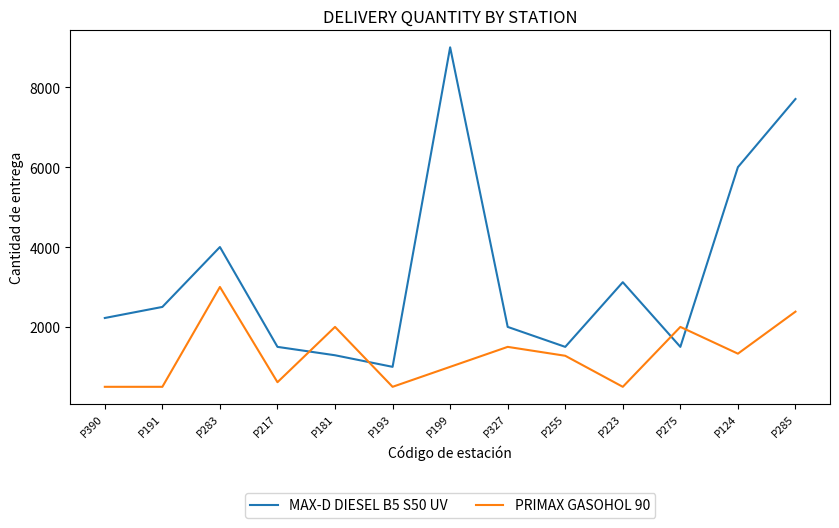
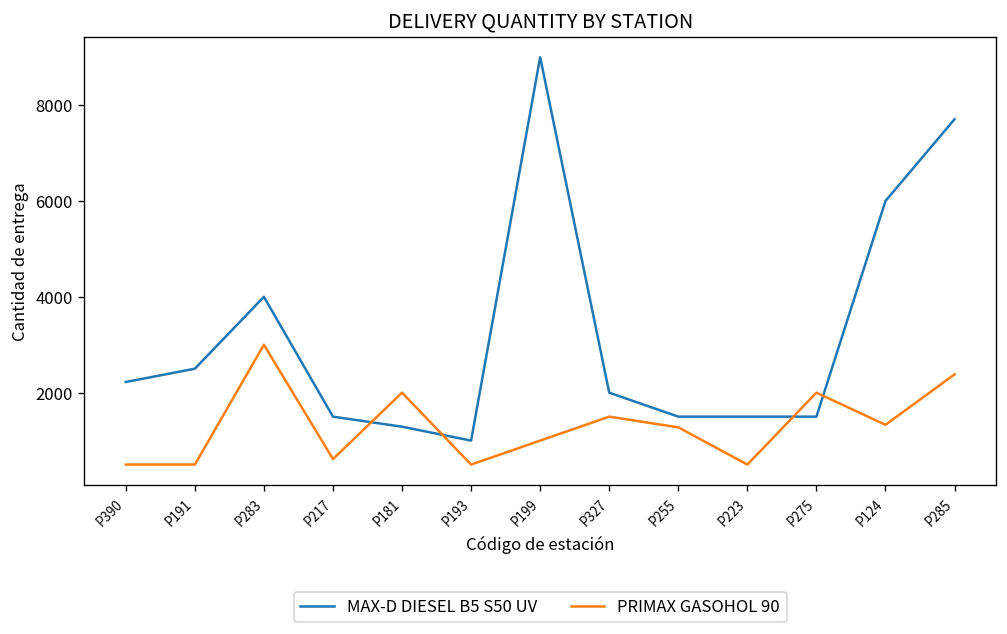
  {
    "MAX-D DIESEL B5 S50 UV": {
      "P390": 2200,
      "P191": 2500,
      "P283": 4000,
      "P217": 1500,
      "P181": 1300,
      "P193": 1000,
      "P199": 9000,
      "P327": 2000,
      "P255": 1500,
-     "P223": 3100,
+     "P223": 1500,
      "P275": 1500,
      "P124": 6000,
      "P285": 7700
    },
    "PRIMAX GASOHOL 90": {
      "P390": 500,
      "P191": 500,
      "P283": 3000,
      "P217": 600,
      "P181": 2000,
      "P193": 500,
      "P199": 1000,
      "P327": 1500,
      "P255": 1300,
      "P223": 500,
      "P275": 2000,
      "P124": 1300,
      "P285": 2400
    }
  }
